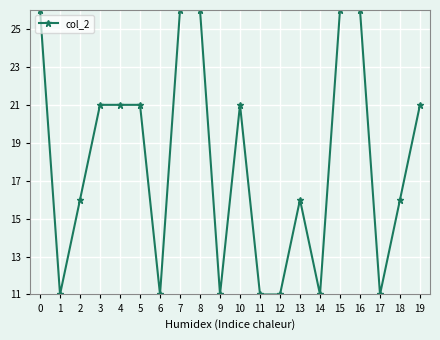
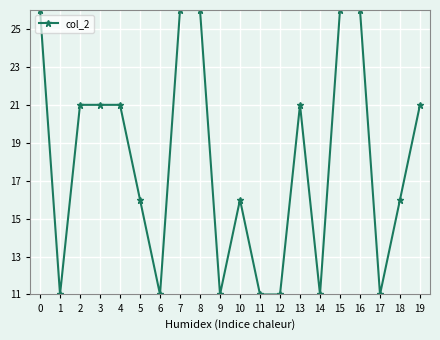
  {
    "0": 26.0,
    "1": 11.0,
-   "2": 16.0,
+   "2": 21.0,
    "3": 21.0,
    "4": 21.0,
-   "5": 21.0,
+   "5": 16.0,
    "6": 11.0,
    "7": 26.0,
    "8": 26.0,
    "9": 11.0,
-   "10": 21.0,
+   "10": 16.0,
    "11": 11.0,
    "12": 11.0,
-   "13": 16.0,
+   "13": 21.0,
    "14": 11.0,
    "15": 26.0,
    "16": 26.0,
    "17": 11.0,
    "18": 16.0,
    "19": 21.0
  }
